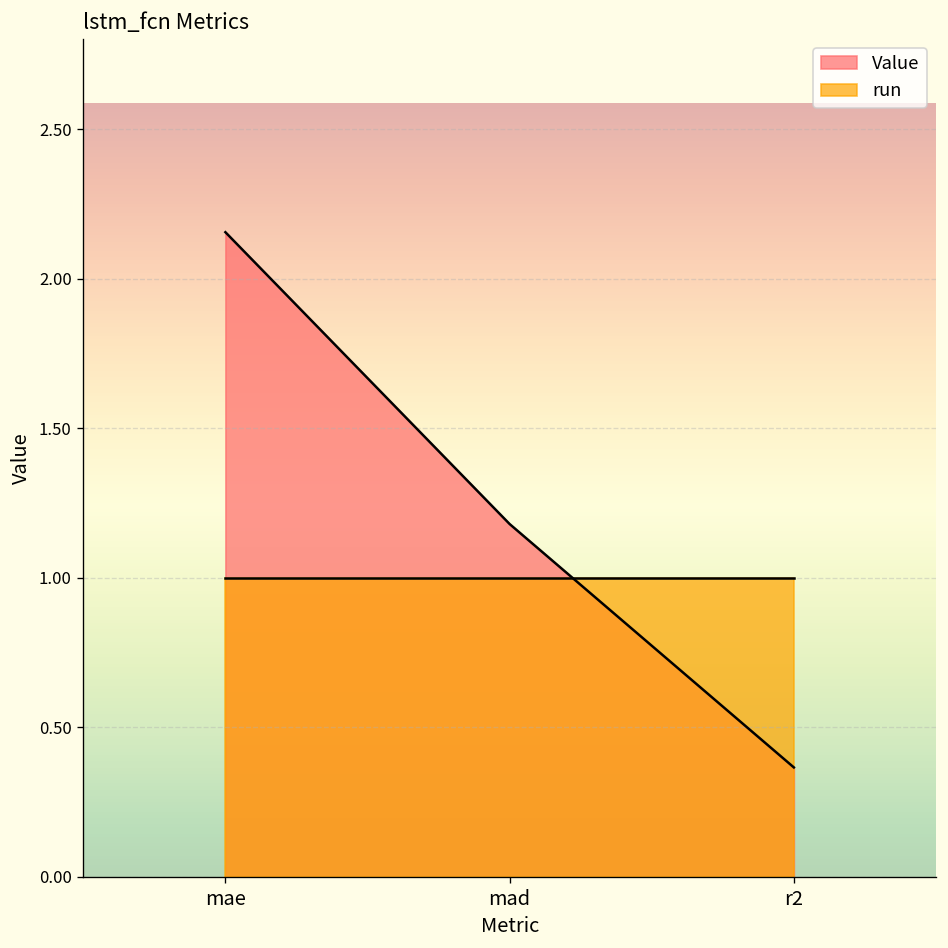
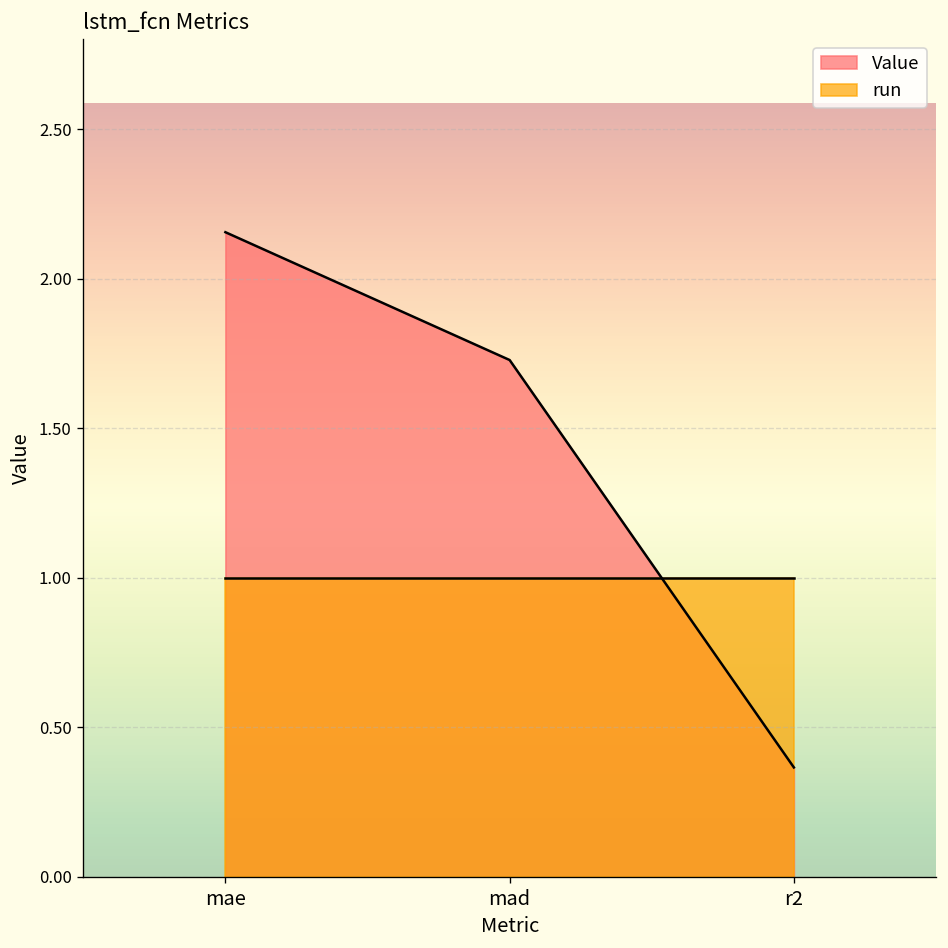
  {
    "Value": {
      "mae": 2.16,
-     "mad": 1.18,
+     "mad": 1.73,
      "r2": 0.37
    },
    "run": {
      "mae": 1.00,
      "mad": 1.00,
      "r2": 1.00
    }
  }
